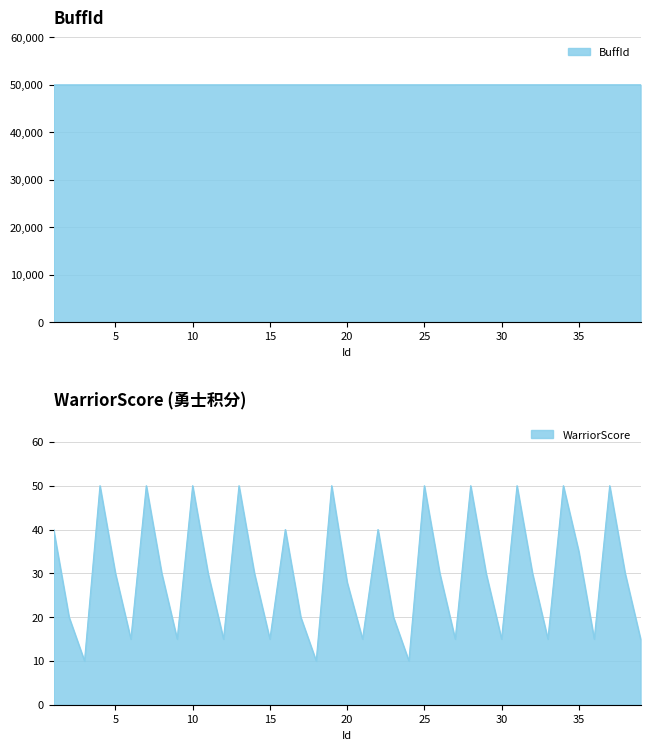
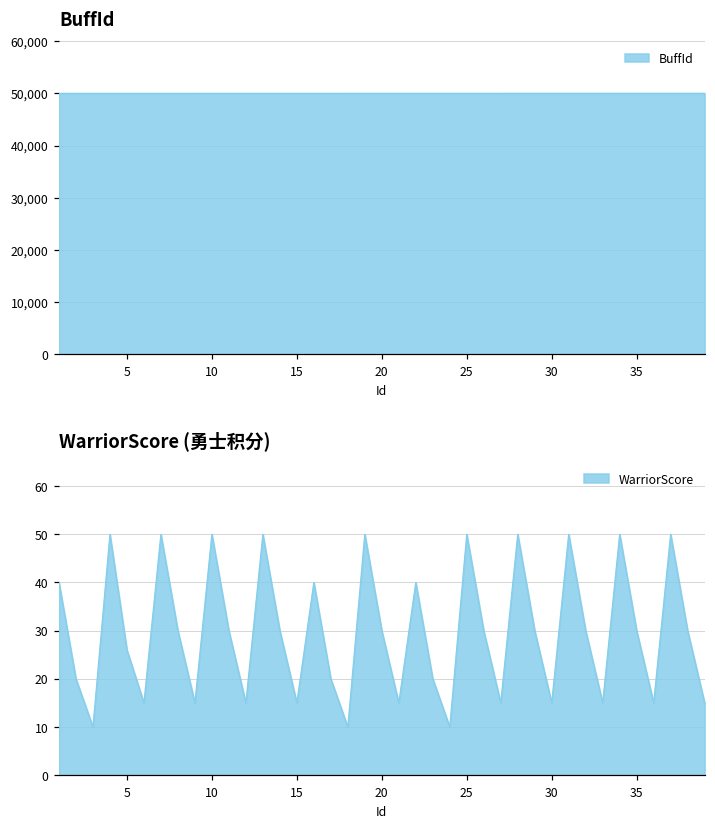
  {
    "BuffId": {
      "5": "50,000",
      "10": "50,000",
      "15": "50,000",
      "20": "50,000",
      "25": "50,000",
      "30": "50,000",
      "35": "50,000"
    },
    "WarriorScore (勇士积分)": {
-     "5": "30",
+     "5": "26",
      "10": "50",
      "15": "15",
-     "20": "28",
+     "20": "30",
      "25": "50",
      "30": "15",
-     "35": "35"
+     "35": "30"
    }
  }
